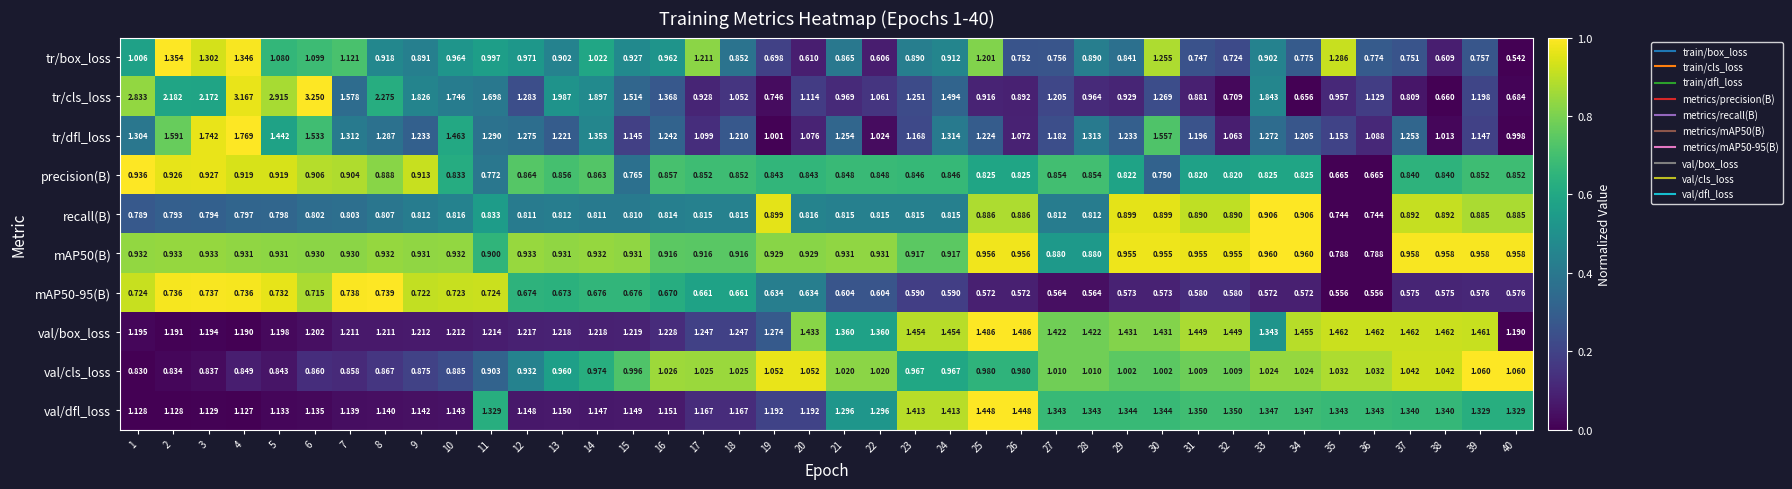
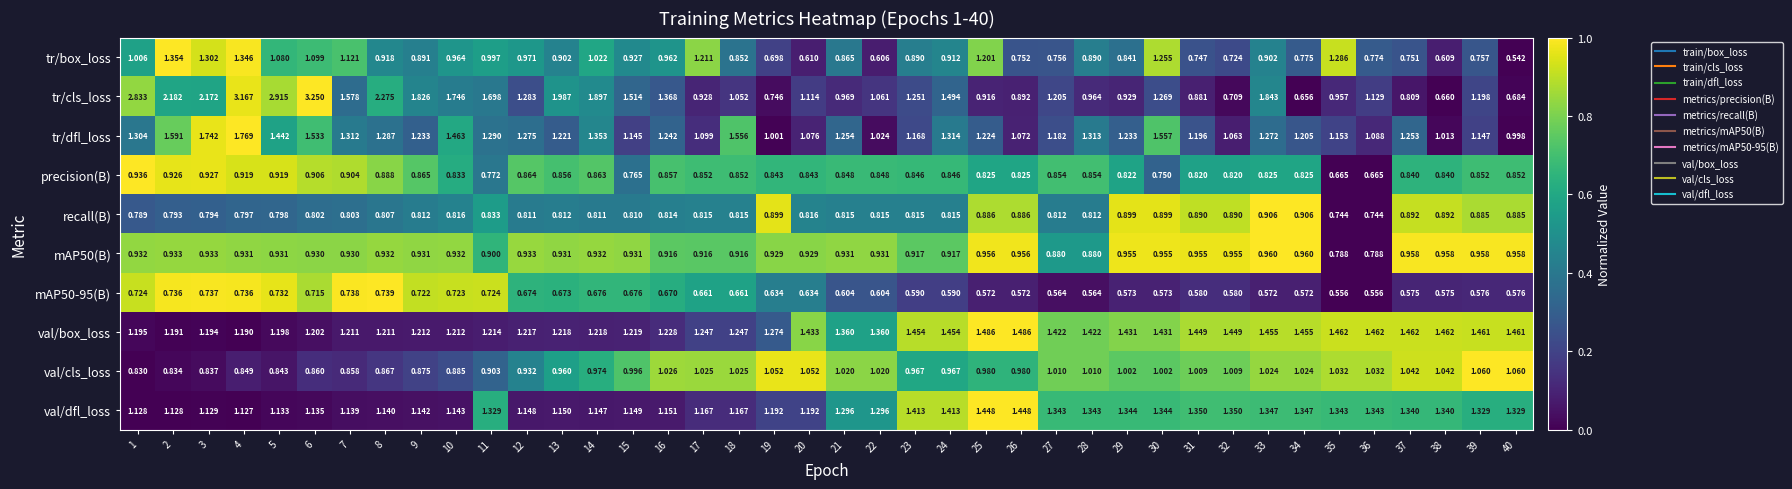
  {
    "tr/dfl_loss": {
      "1": 1.304,
      "2": 1.591,
      "3": 1.742,
      "4": 1.769,
      "5": 1.442,
      "6": 1.533,
      "7": 1.312,
      "8": 1.287,
      "9": 1.233,
      "10": 1.463,
      "11": 1.290,
      "12": 1.275,
      "13": 1.221,
      "14": 1.353,
      "15": 1.145,
      "16": 1.242,
      "17": 1.099,
-     "18": 1.210,
+     "18": 1.556,
      "19": 1.001,
      "20": 1.076,
      "21": 1.254,
      "22": 1.024,
      "23": 1.168,
      "24": 1.314,
      "25": 1.224,
      "26": 1.072,
      "27": 1.182,
      "28": 1.313,
      "29": 1.233,
      "30": 1.557,
      "31": 1.196,
      "32": 1.063,
      "33": 1.272,
      "34": 1.205,
      "35": 1.153,
      "36": 1.088,
      "37": 1.253,
      "38": 1.013,
      "39": 1.147,
      "40": 0.998
    },
    "precision(B)": {
      "1": 0.936,
      "2": 0.926,
      "3": 0.927,
      "4": 0.919,
      "5": 0.919,
      "6": 0.906,
      "7": 0.904,
      "8": 0.888,
-     "9": 0.913,
+     "9": 0.865,
      "10": 0.833,
      "11": 0.772,
      "12": 0.864,
      "13": 0.856,
      "14": 0.863,
      "15": 0.765,
      "16": 0.857,
      "17": 0.852,
      "18": 0.852,
      "19": 0.843,
      "20": 0.843,
      "21": 0.848,
      "22": 0.848,
      "23": 0.846,
      "24": 0.846,
      "25": 0.825,
      "26": 0.825,
      "27": 0.854,
      "28": 0.854,
      "29": 0.822,
      "30": 0.750,
      "31": 0.820,
      "32": 0.820,
      "33": 0.825,
      "34": 0.825,
      "35": 0.665,
      "36": 0.665,
      "37": 0.840,
      "38": 0.840,
      "39": 0.852,
      "40": 0.852
    },
    "val/box_loss": {
      "1": 1.195,
      "2": 1.191,
      "3": 1.194,
      "4": 1.190,
      "5": 1.198,
      "6": 1.202,
      "7": 1.211,
      "8": 1.211,
      "9": 1.212,
      "10": 1.212,
      "11": 1.214,
      "12": 1.217,
      "13": 1.218,
      "14": 1.218,
      "15": 1.219,
      "16": 1.228,
      "17": 1.247,
      "18": 1.247,
      "19": 1.274,
      "20": 1.433,
      "21": 1.360,
      "22": 1.360,
      "23": 1.454,
      "24": 1.454,
      "25": 1.486,
      "26": 1.486,
      "27": 1.422,
      "28": 1.422,
      "29": 1.431,
      "30": 1.431,
      "31": 1.449,
      "32": 1.449,
-     "33": 1.343,
+     "33": 1.455,
      "34": 1.455,
      "35": 1.462,
      "36": 1.462,
      "37": 1.462,
      "38": 1.462,
      "39": 1.461,
-     "40": 1.190
+     "40": 1.461
    }
  }
